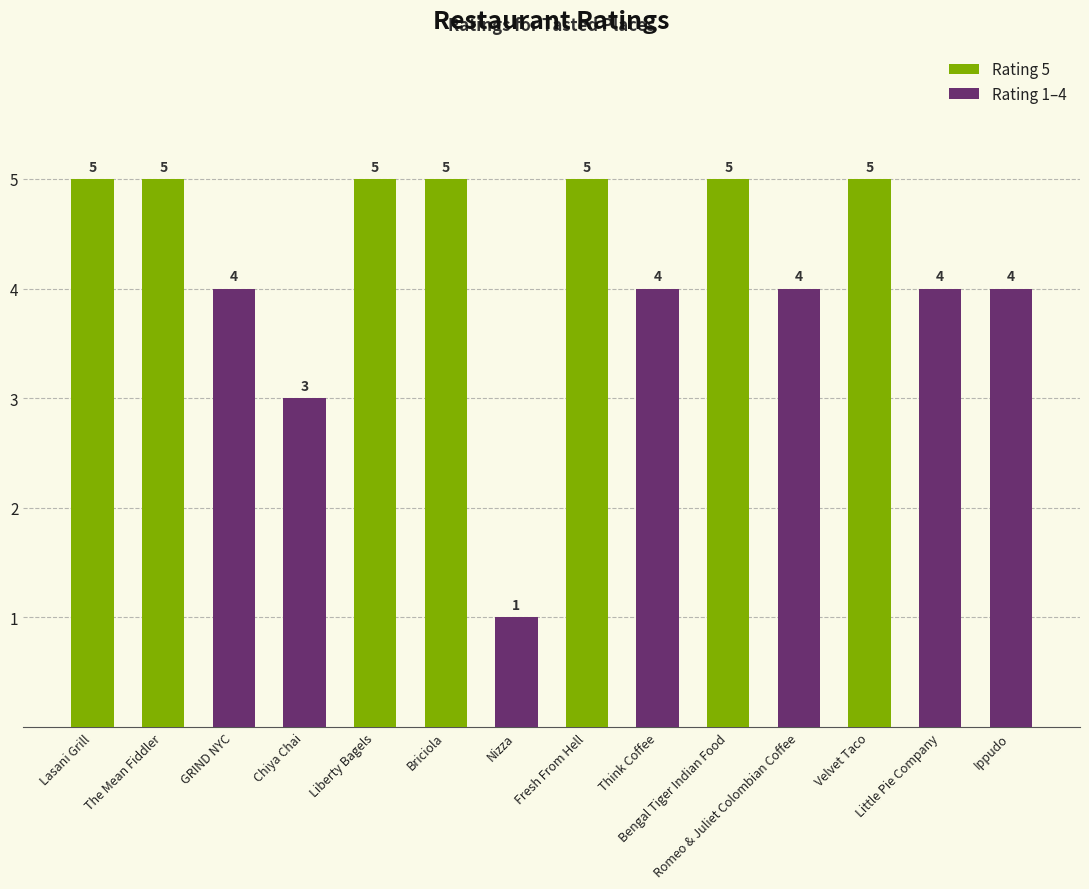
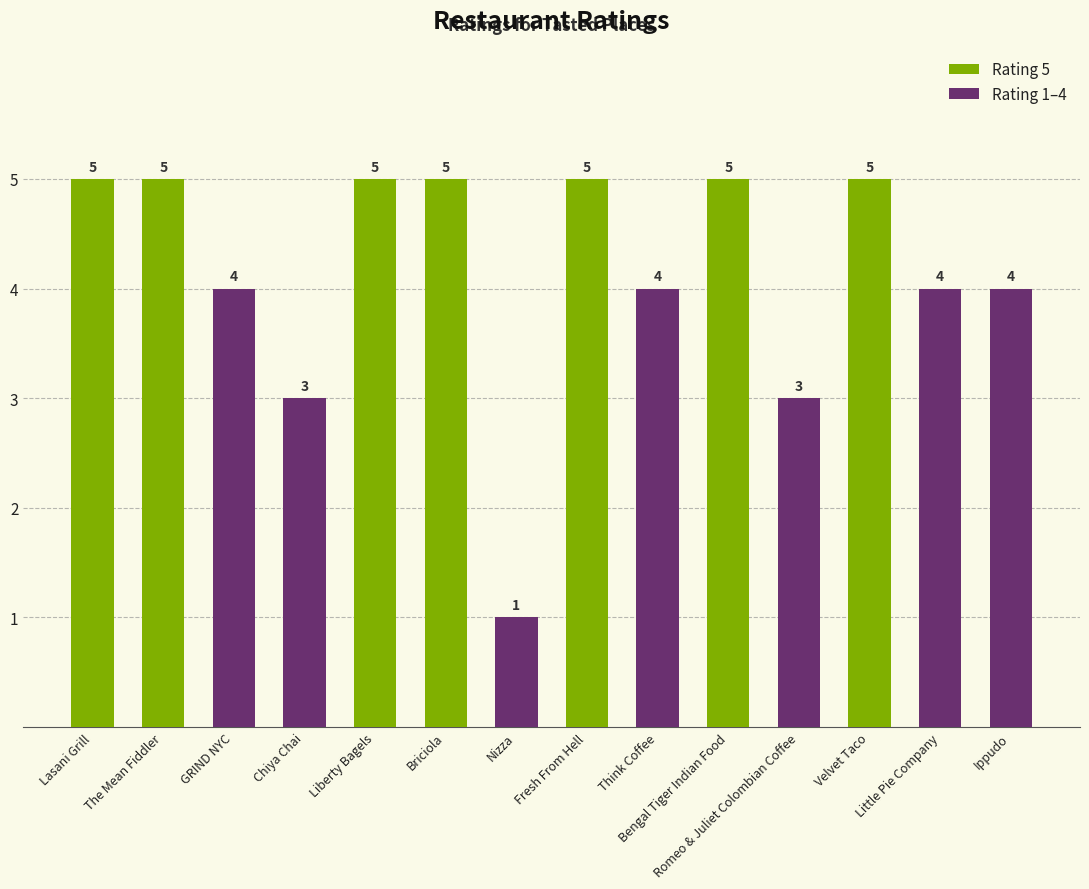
  {
    "Rating 5": {
      "Lasani Grill": 5,
      "The Mean Fiddler": 5,
      "Liberty Bagels": 5,
      "Briciola": 5,
      "Fresh From Hell": 5,
      "Bengal Tiger Indian Food": 5,
      "Velvet Taco": 5
    },
    "Rating 1–4": {
      "GRIND NYC": 4,
      "Chiya Chai": 3,
      "Nizza": 1,
      "Think Coffee": 4,
-     "Romeo & Juliet Colombian Coffee": 4,
+     "Romeo & Juliet Colombian Coffee": 3,
      "Little Pie Company": 4,
      "Ippudo": 4
    }
  }
